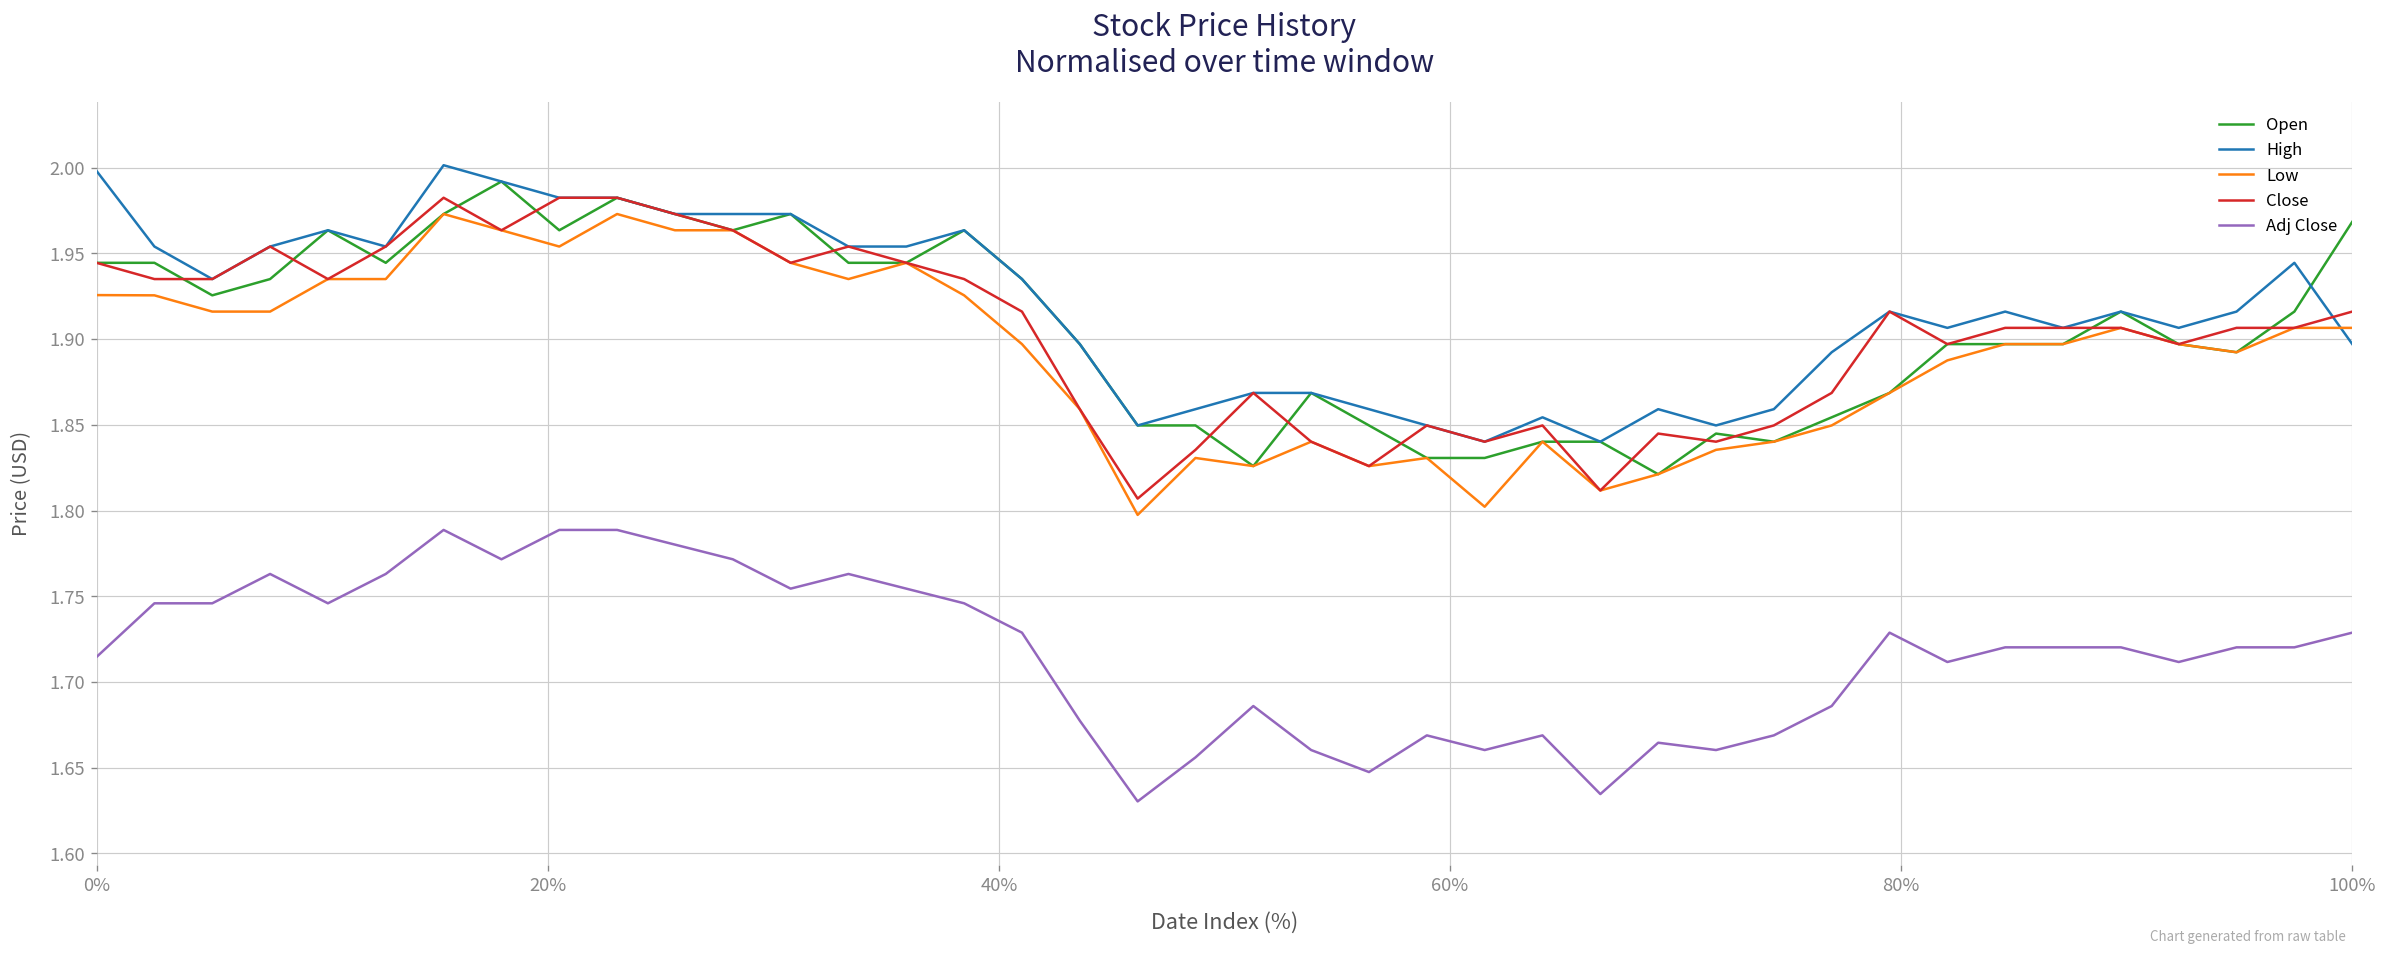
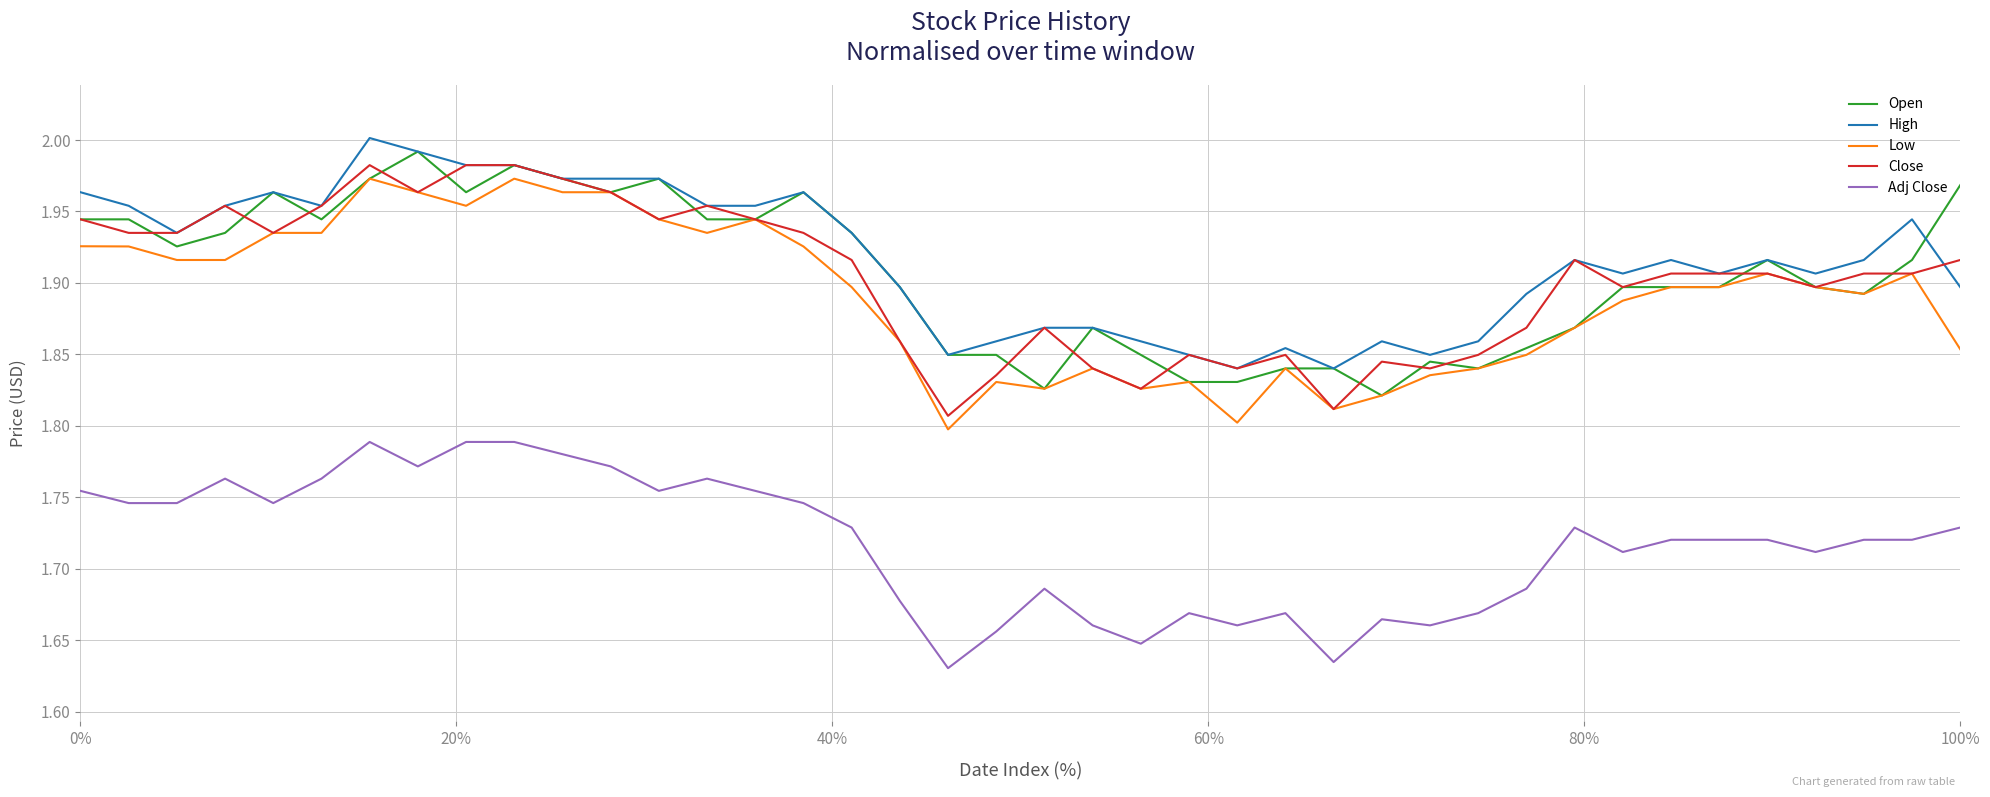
  {
    "Open": {
      "100%": 1.968
    },
    "High": {
-     "0%": 1.998,
+     "0%": 1.963,
      "100%": 1.897
    },
    "Low": {
      "0%": 1.926,
-     "100%": 1.907
+     "100%": 1.854
    },
    "Close": {
      "100%": 1.916
    },
    "Adj Close": {
-     "0%": 1.715,
+     "0%": 1.754,
      "100%": 1.729
    }
  }
